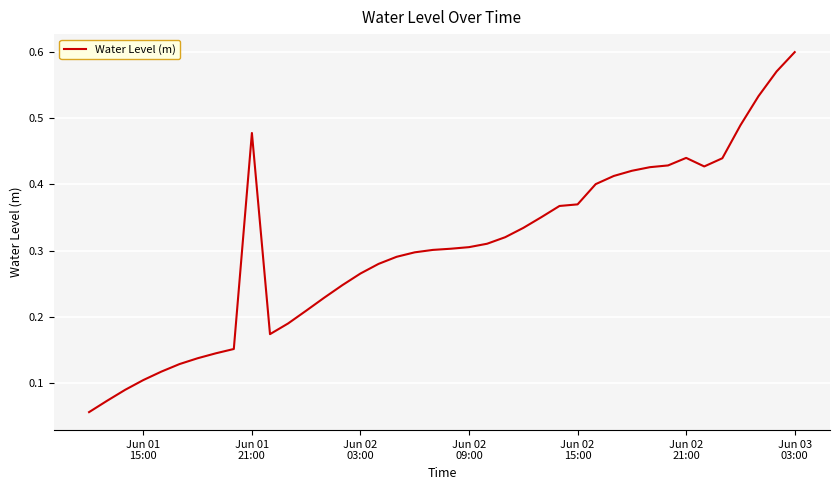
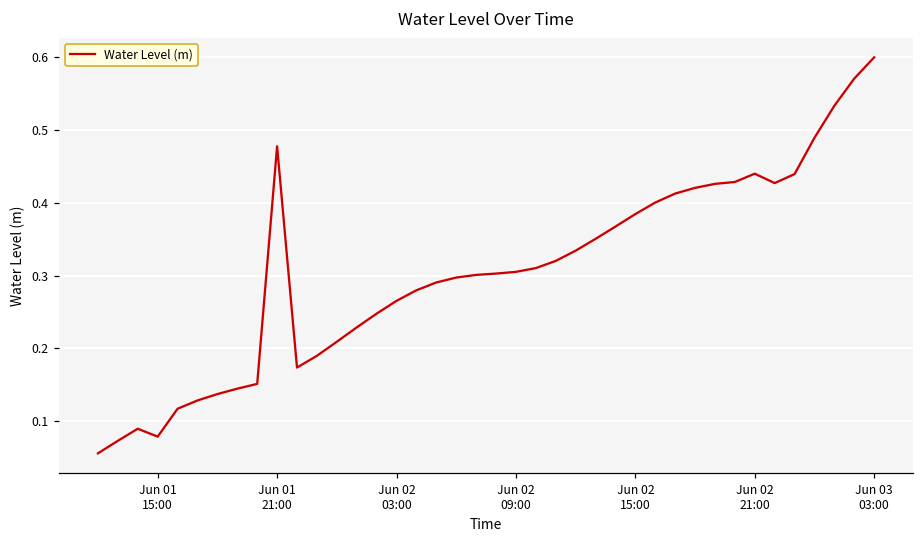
  {
-   "Jun 01 15:00": 0.10,
+   "Jun 01 15:00": 0.08,
    "Jun 01 21:00": 0.48,
    "Jun 02 03:00": 0.27,
    "Jun 02 09:00": 0.31,
-   "Jun 02 15:00": 0.37,
+   "Jun 02 15:00": 0.38,
    "Jun 02 21:00": 0.44,
    "Jun 03 03:00": 0.60
  }
